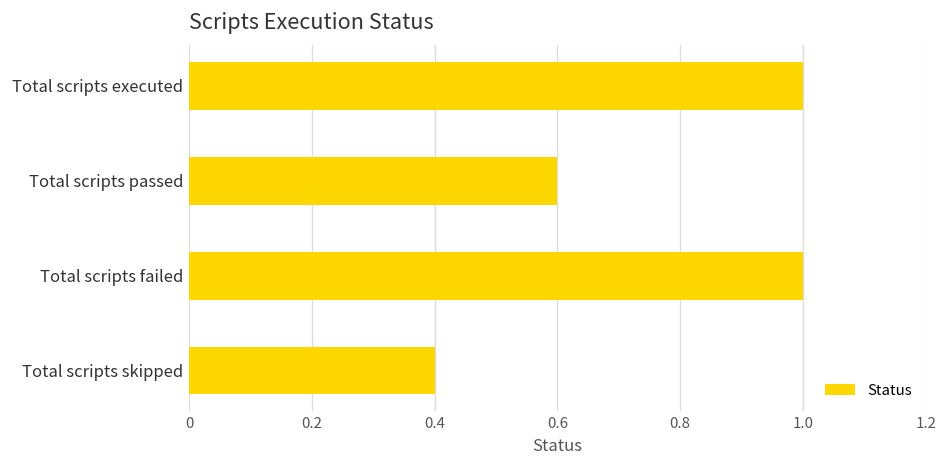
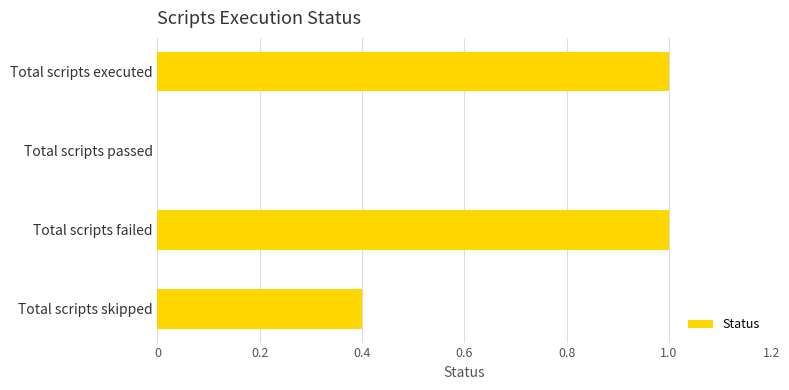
  {
    "Total scripts executed": 1.0,
-   "Total scripts passed": 0.6,
+   "Total scripts passed": 0.0,
    "Total scripts failed": 1.0,
    "Total scripts skipped": 0.4
  }
